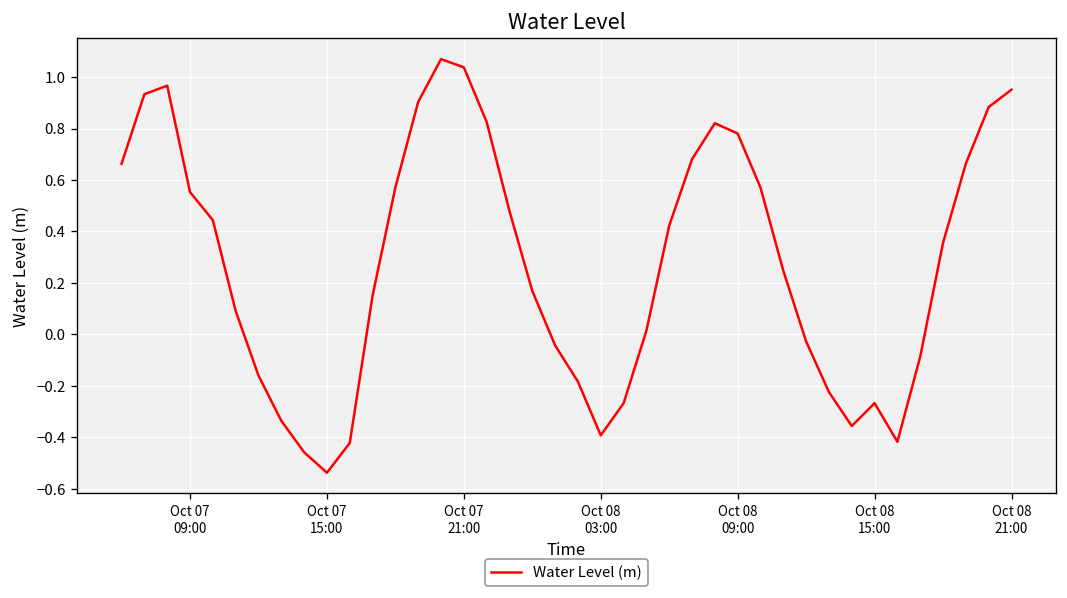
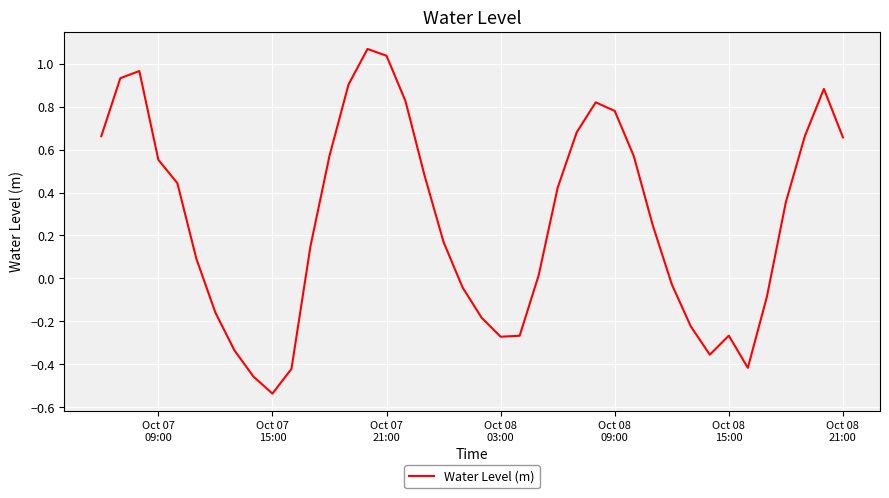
  {
    "Oct 07 09:00": 0.55,
    "Oct 07 15:00": -0.54,
    "Oct 07 21:00": 1.04,
-   "Oct 08 03:00": -0.39,
+   "Oct 08 03:00": -0.27,
    "Oct 08 09:00": 0.78,
    "Oct 08 15:00": -0.27,
-   "Oct 08 21:00": 0.95
+   "Oct 08 21:00": 0.66
  }
